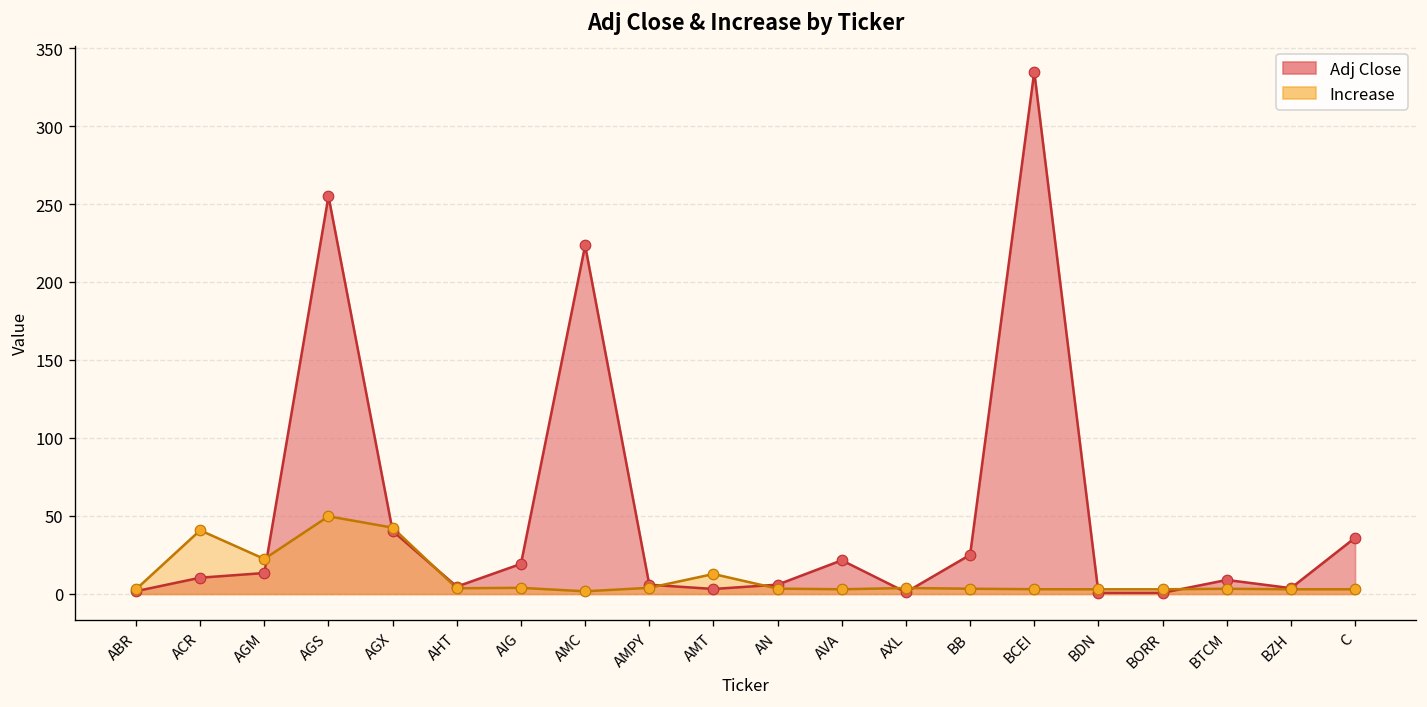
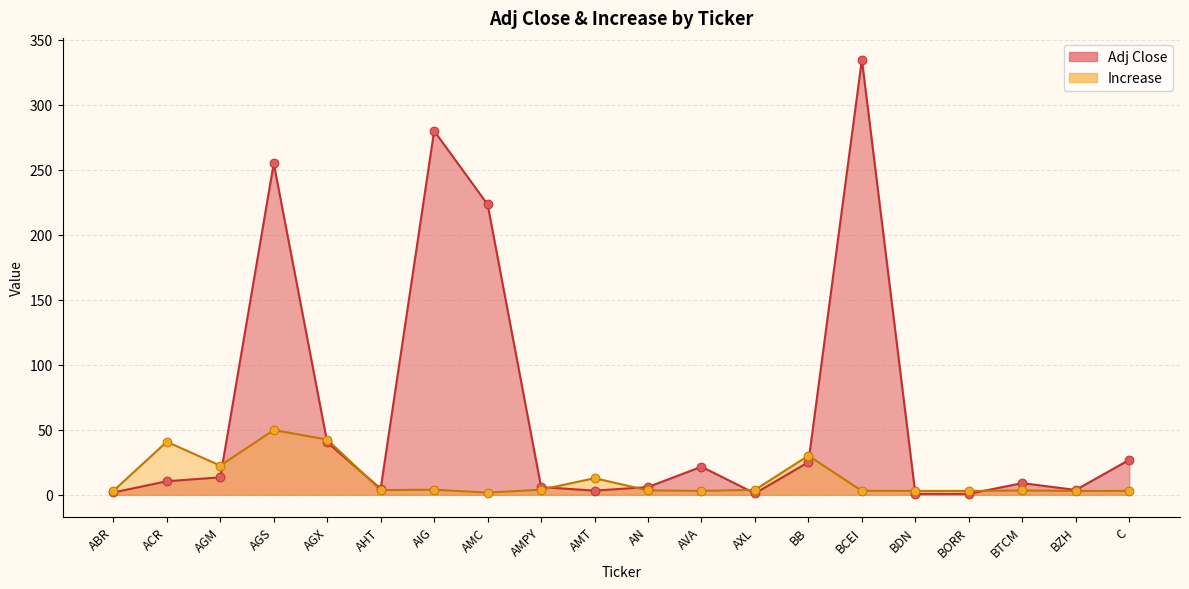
  {
    "Adj Close": {
      "ACR": 10,
      "AGM": 13,
      "AGS": 255,
      "AGX": 40,
-     "AIG": 19,
+     "AIG": 280,
      "AMC": 223,
      "AMPY": 6,
      "AMT": 3,
      "AN": 6,
      "AVA": 22,
      "AXL": 1,
      "BB": 25,
      "BCEI": 335,
      "BDN": 1,
      "BORR": 1,
      "BTCM": 9,
-     "C": 36
+     "C": 27
    },
    "Increase": {
      "ACR": 41,
      "AGM": 22,
      "AGS": 50,
      "AGX": 43,
      "AIG": 4,
      "AMC": 2,
      "AMPY": 4,
      "AMT": 13,
      "AN": 3,
      "AVA": 3,
      "AXL": 4,
-     "BB": 3,
+     "BB": 30,
      "BCEI": 3,
      "BDN": 3,
      "BORR": 3,
      "BTCM": 3,
      "C": 3
    }
  }
